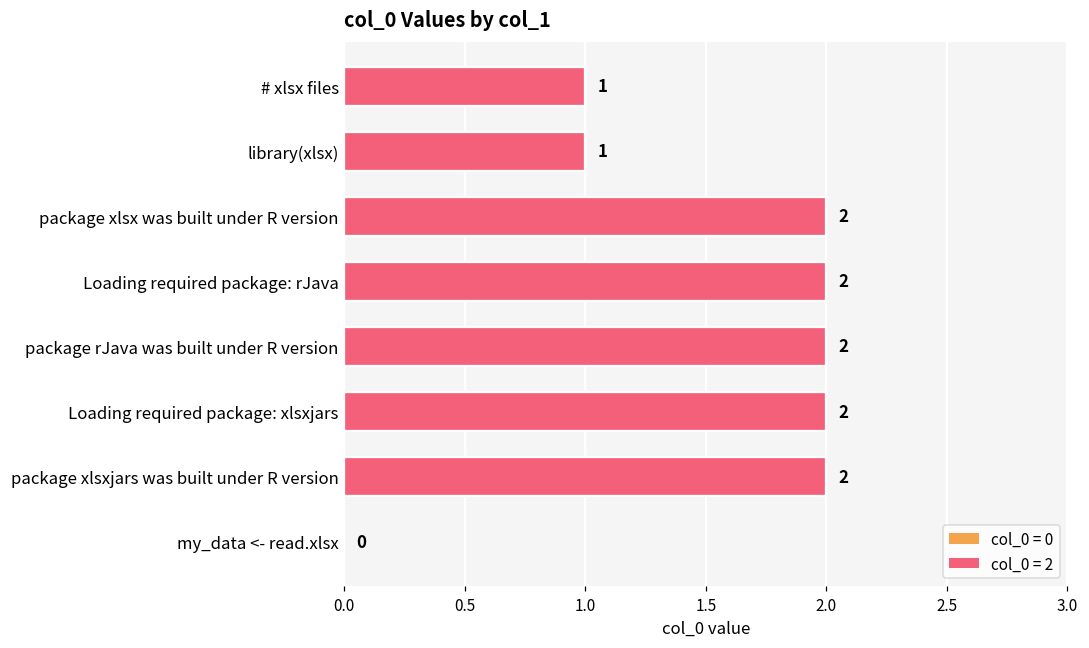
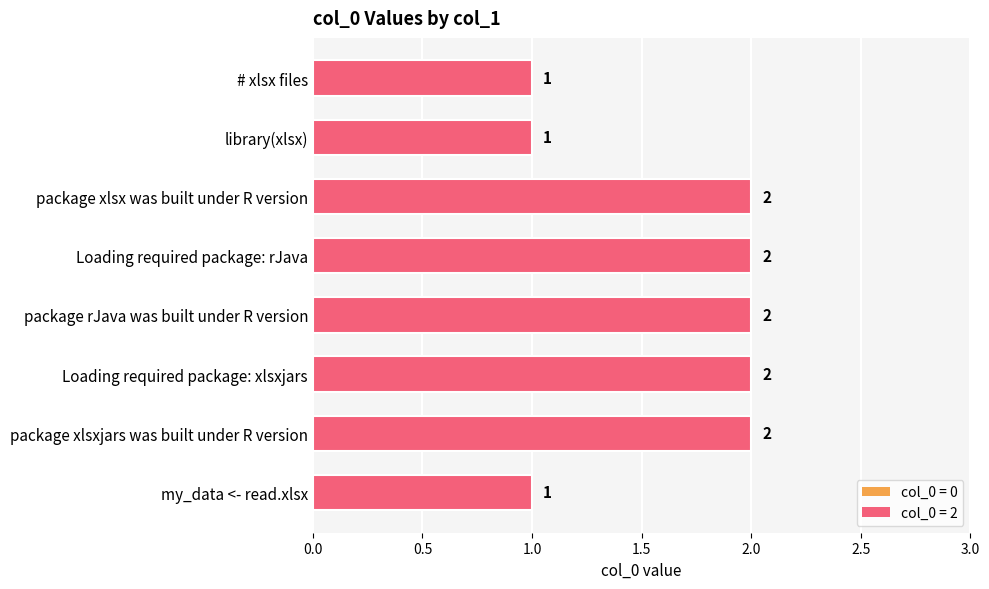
  {
    "# xlsx files": 1,
    "library(xlsx)": 1,
    "package xlsx was built under R version": 2,
    "Loading required package: rJava": 2,
    "package rJava was built under R version": 2,
    "Loading required package: xlsxjars": 2,
    "package xlsxjars was built under R version": 2,
-   "my_data <- read.xlsx": 0
+   "my_data <- read.xlsx": 1
  }
